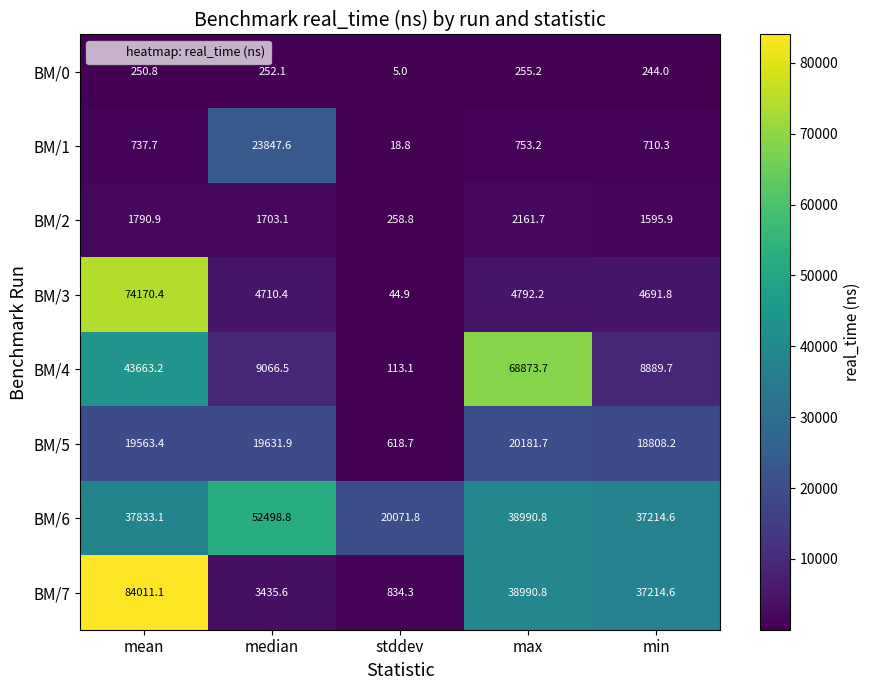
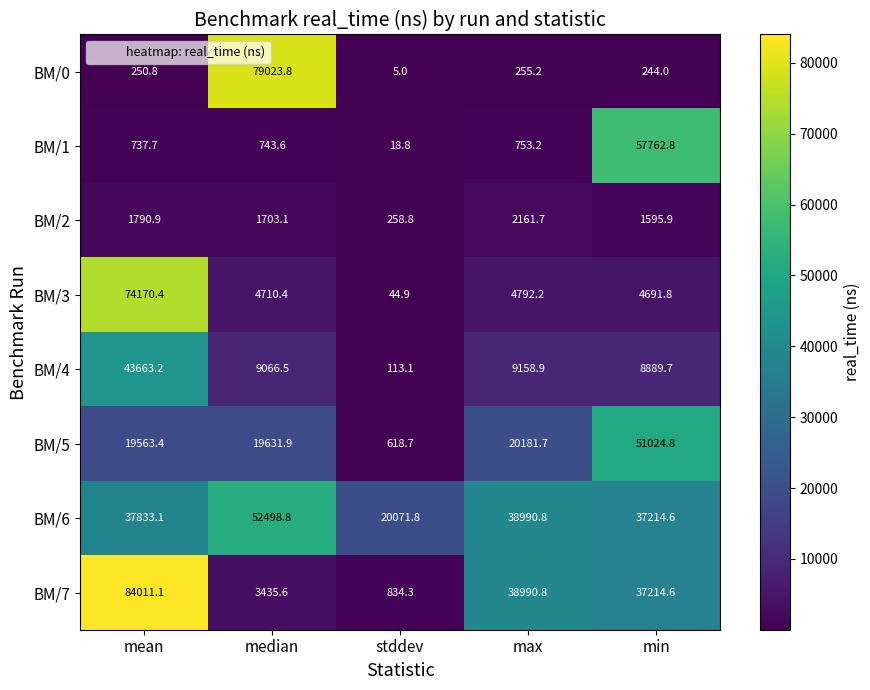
  {
    "BM/0": {
      "mean": 250.8,
-     "median": 252.1,
+     "median": 79023.8,
      "stddev": 5.0,
      "max": 255.2,
      "min": 244.0
    },
    "BM/1": {
      "mean": 737.7,
-     "median": 23847.6,
+     "median": 743.6,
      "stddev": 18.8,
      "max": 753.2,
-     "min": 710.3
+     "min": 57762.8
    },
    "BM/2": {
      "mean": 1790.9,
      "median": 1703.1,
      "stddev": 258.8,
      "max": 2161.7,
      "min": 1595.9
    },
    "BM/3": {
      "mean": 74170.4,
      "median": 4710.4,
      "stddev": 44.9,
      "max": 4792.2,
      "min": 4691.8
    },
    "BM/4": {
      "mean": 43663.2,
      "median": 9066.5,
      "stddev": 113.1,
-     "max": 68873.7,
+     "max": 9158.9,
      "min": 8889.7
    },
    "BM/5": {
      "mean": 19563.4,
      "median": 19631.9,
      "stddev": 618.7,
      "max": 20181.7,
-     "min": 18808.2
+     "min": 51024.8
    },
    "BM/6": {
      "mean": 37833.1,
      "median": 52498.8,
      "stddev": 20071.8,
      "max": 38990.8,
      "min": 37214.6
    },
    "BM/7": {
      "mean": 84011.1,
      "median": 3435.6,
      "stddev": 834.3,
      "max": 38990.8,
      "min": 37214.6
    }
  }
